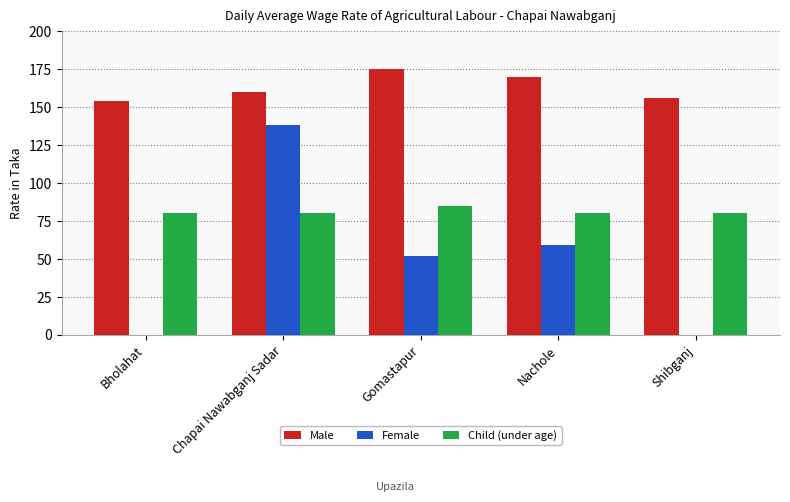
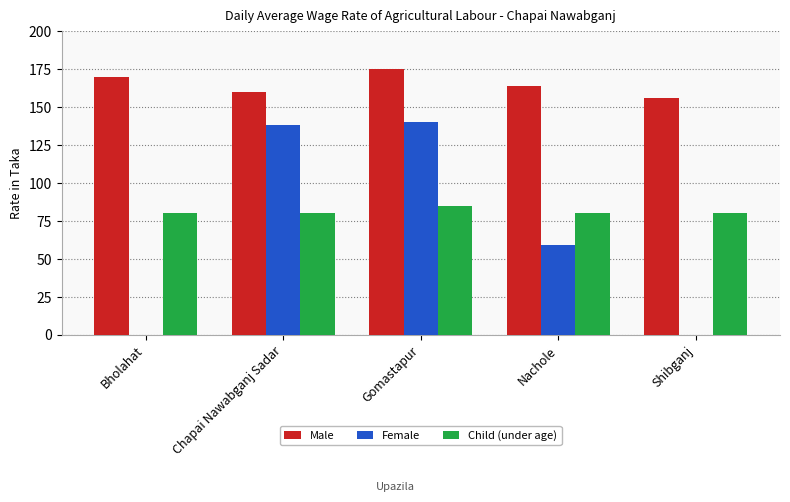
  {
    "Male": {
-     "Bholahat": 154,
+     "Bholahat": 170,
      "Chapai Nawabganj Sadar": 160,
      "Gomastapur": 175,
-     "Nachole": 170,
+     "Nachole": 164,
      "Shibganj": 156
    },
    "Female": {
      "Bholahat": 0,
      "Chapai Nawabganj Sadar": 138,
-     "Gomastapur": 52,
+     "Gomastapur": 140,
      "Nachole": 59,
      "Shibganj": 0
    },
    "Child (under age)": {
      "Bholahat": 80,
      "Chapai Nawabganj Sadar": 80,
      "Gomastapur": 85,
      "Nachole": 80,
      "Shibganj": 80
    }
  }
